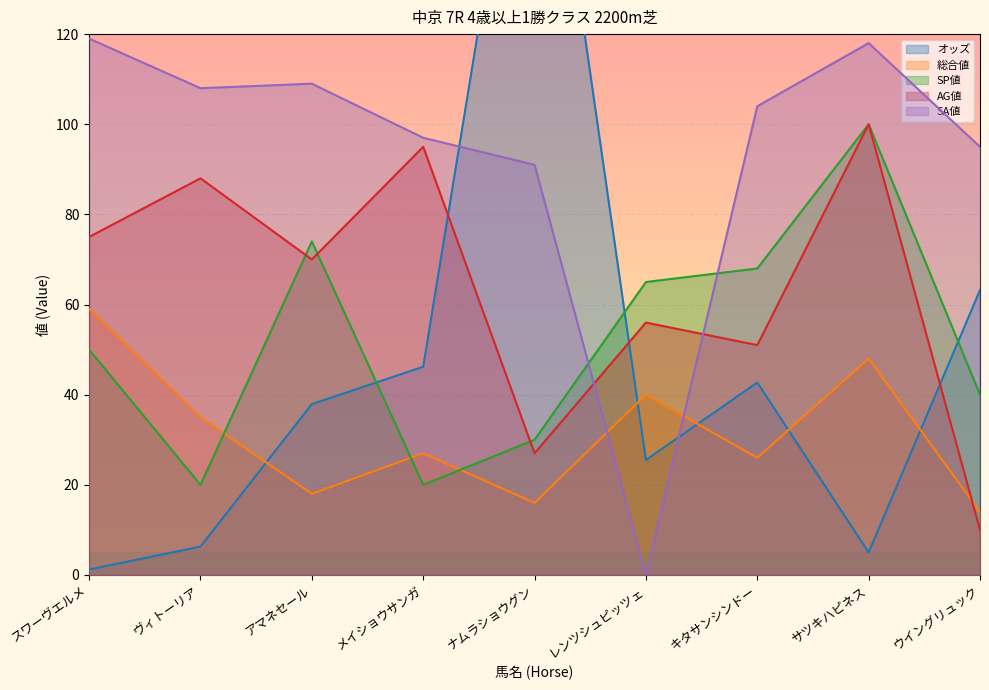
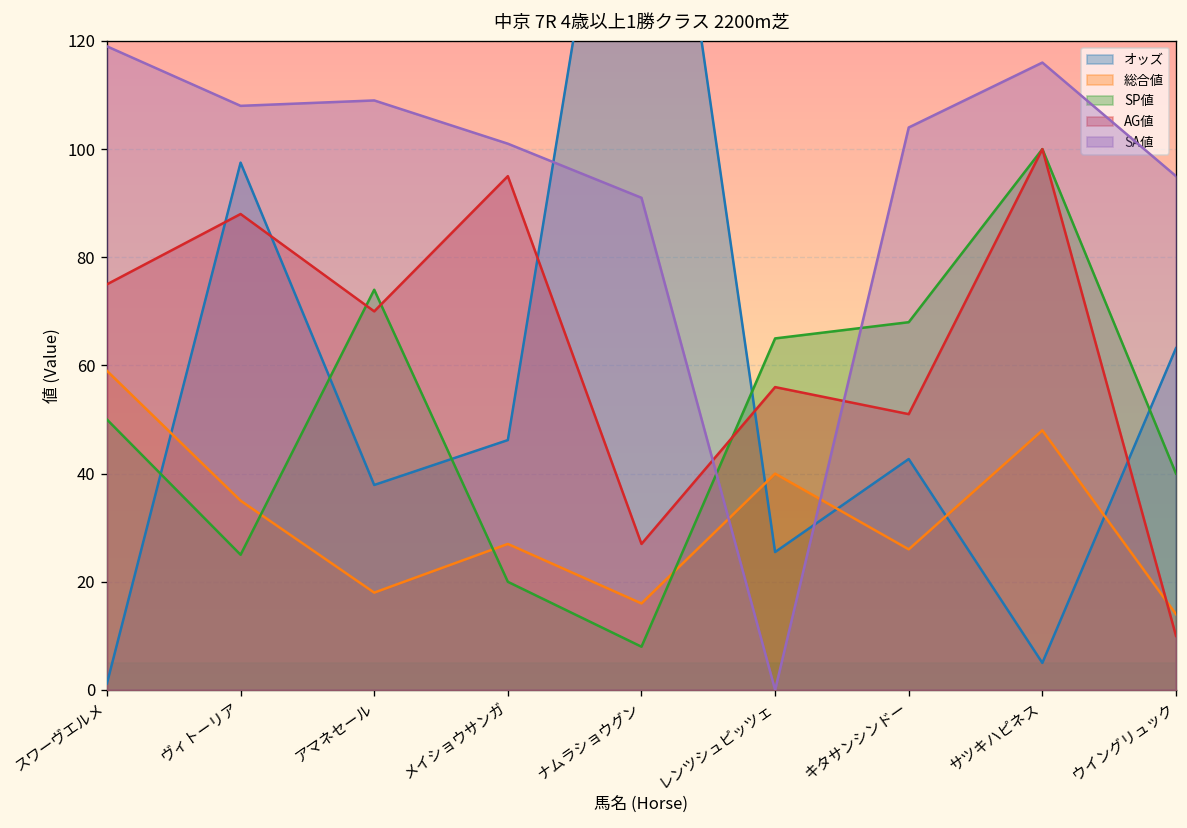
  {
    "オッズ": {
-     "ヴィトーリア": 6,
+     "ヴィトーリア": 98,
      "アマネセール": 38,
      "メイショウサンガ": 46,
      "レンツシュピッツェ": 26,
      "キタサンシンドー": 43,
      "ウイングリュック": 63
    },
    "SP値": {
      "スワーヴエルメ": 50,
-     "ヴィトーリア": 20,
+     "ヴィトーリア": 25,
      "アマネセール": 74,
      "メイショウサンガ": 20,
-     "ナムラショウグン": 30,
+     "ナムラショウグン": 8,
      "レンツシュピッツェ": 65,
      "キタサンシンドー": 68,
      "ウイングリュック": 40
    },
    "SA値": {
      "スワーヴエルメ": 119,
      "ヴィトーリア": 108,
      "アマネセール": 109,
-     "メイショウサンガ": 97,
+     "メイショウサンガ": 101,
      "ナムラショウグン": 91,
      "キタサンシンドー": 104,
-     "サツキハピネス": 118,
+     "サツキハピネス": 116,
      "ウイングリュック": 95
    }
  }
